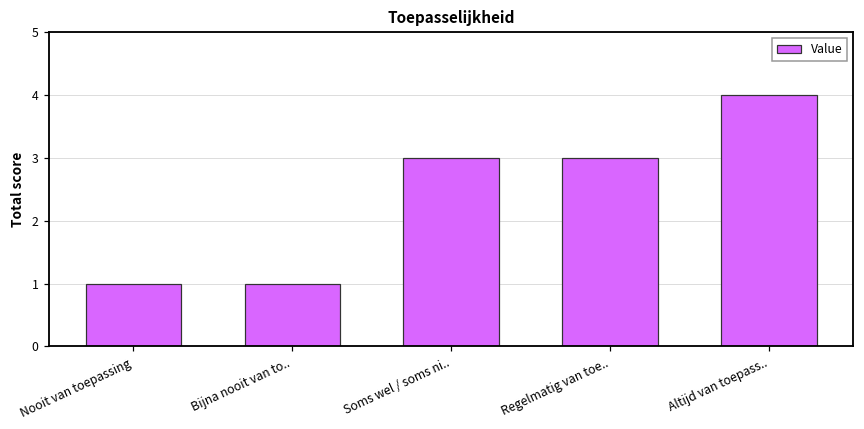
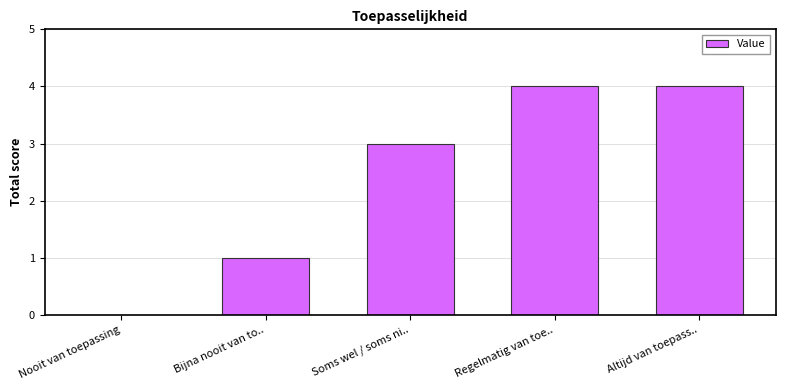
  {
-   "Nooit van toepassing": 1,
+   "Nooit van toepassing": 0,
    "Bijna nooit van to..": 1,
    "Soms wel / soms ni..": 3,
-   "Regelmatig van toe..": 3,
+   "Regelmatig van toe..": 4,
    "Altijd van toepass..": 4
  }
